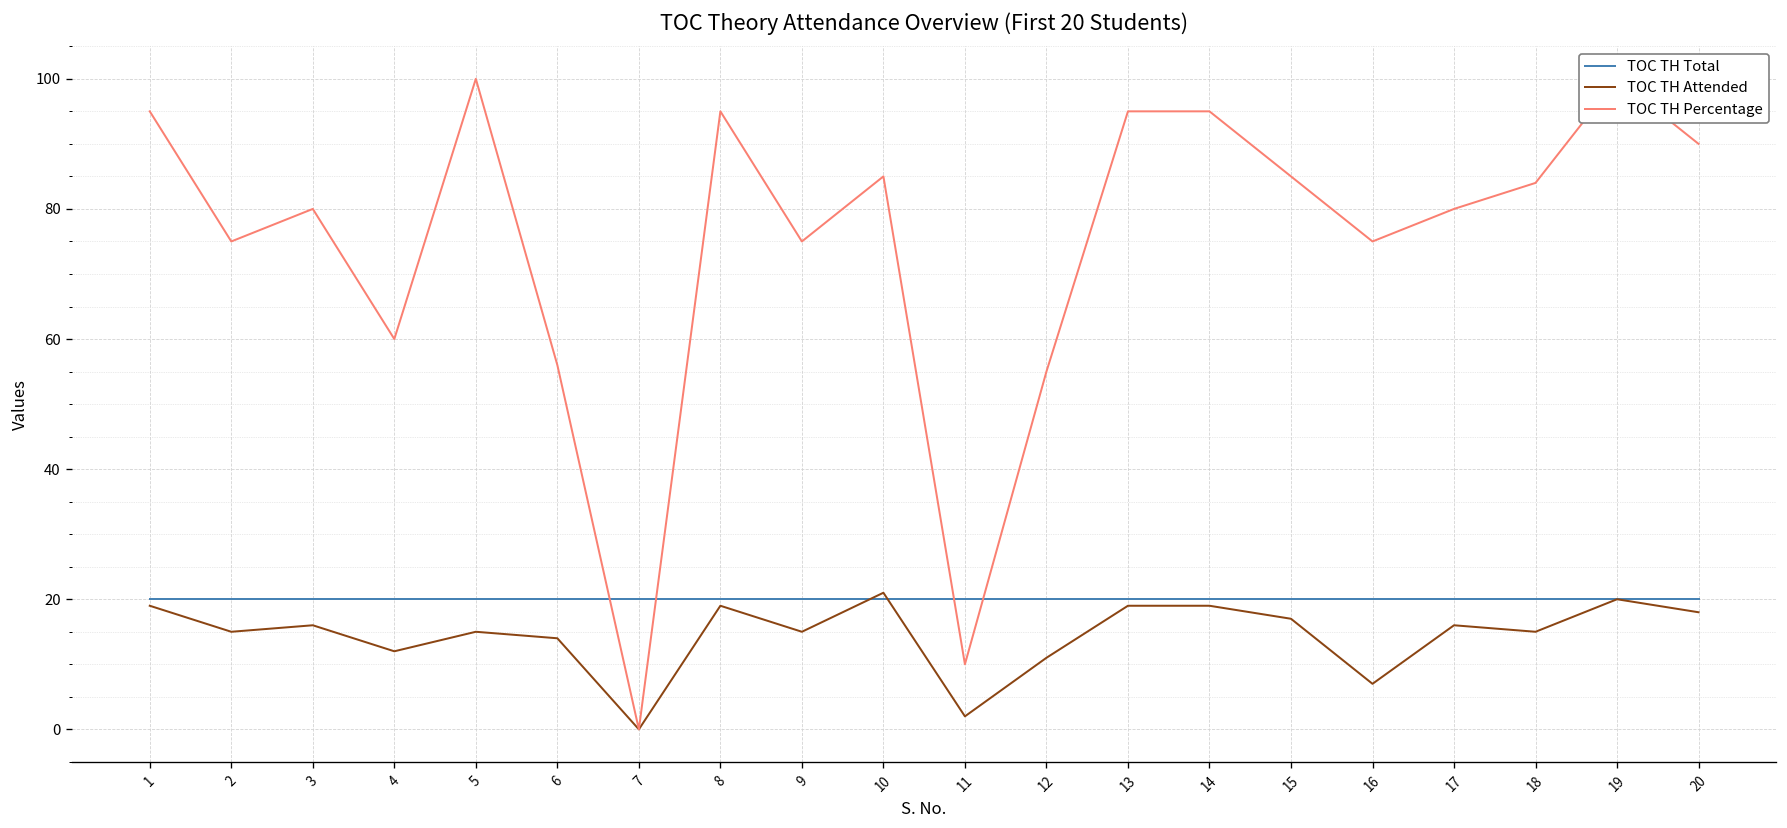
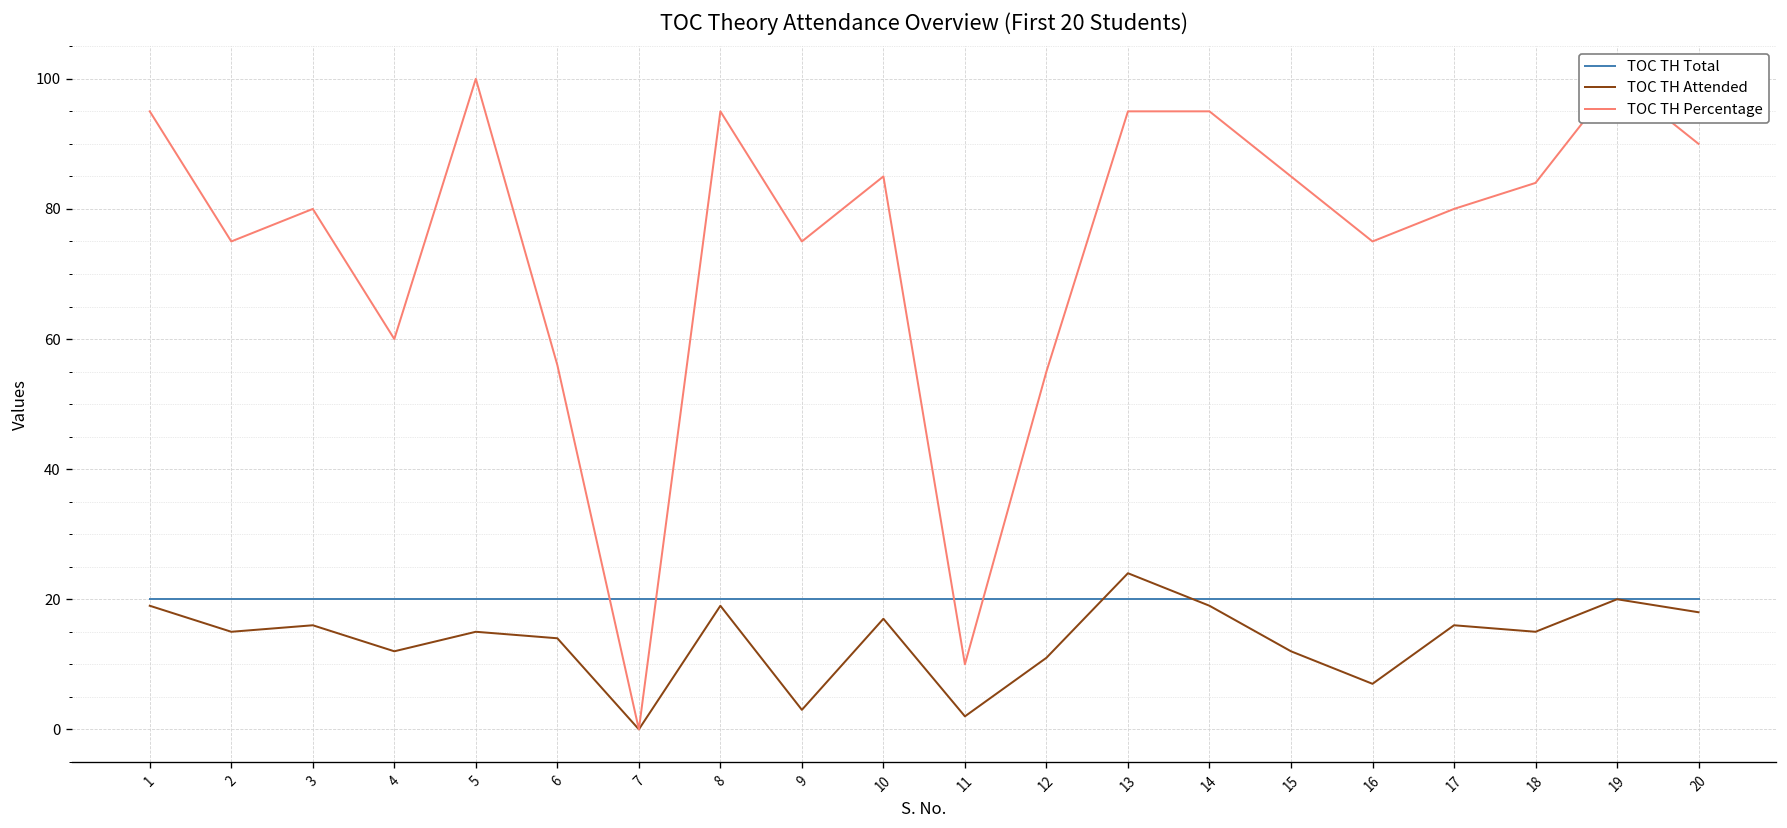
  {
    "TOC TH Total": {
      "1": 20,
      "2": 20,
      "3": 20,
      "4": 20,
      "5": 20,
      "6": 20,
      "7": 20,
      "8": 20,
      "9": 20,
      "10": 20,
      "11": 20,
      "12": 20,
      "13": 20,
      "14": 20,
      "15": 20,
      "16": 20,
      "17": 20,
      "18": 20,
      "20": 20
    },
    "TOC TH Attended": {
      "1": 19,
      "2": 15,
      "3": 16,
      "4": 12,
      "5": 15,
      "6": 14,
      "8": 19,
-     "9": 15,
-     "10": 21,
+     "9": 3,
+     "10": 17,
      "11": 2,
      "12": 11,
-     "13": 19,
+     "13": 24,
      "14": 19,
-     "15": 17,
+     "15": 12,
      "16": 7,
      "17": 16,
      "18": 15,
      "20": 18
    },
    "TOC TH Percentage": {
      "1": 95,
      "2": 75,
      "3": 80,
      "4": 60,
      "5": 100,
      "6": 56,
      "8": 95,
      "9": 75,
      "10": 85,
      "11": 10,
      "12": 55,
      "13": 95,
      "14": 95,
      "15": 85,
      "16": 75,
      "17": 80,
      "18": 84,
      "20": 90
    }
  }
